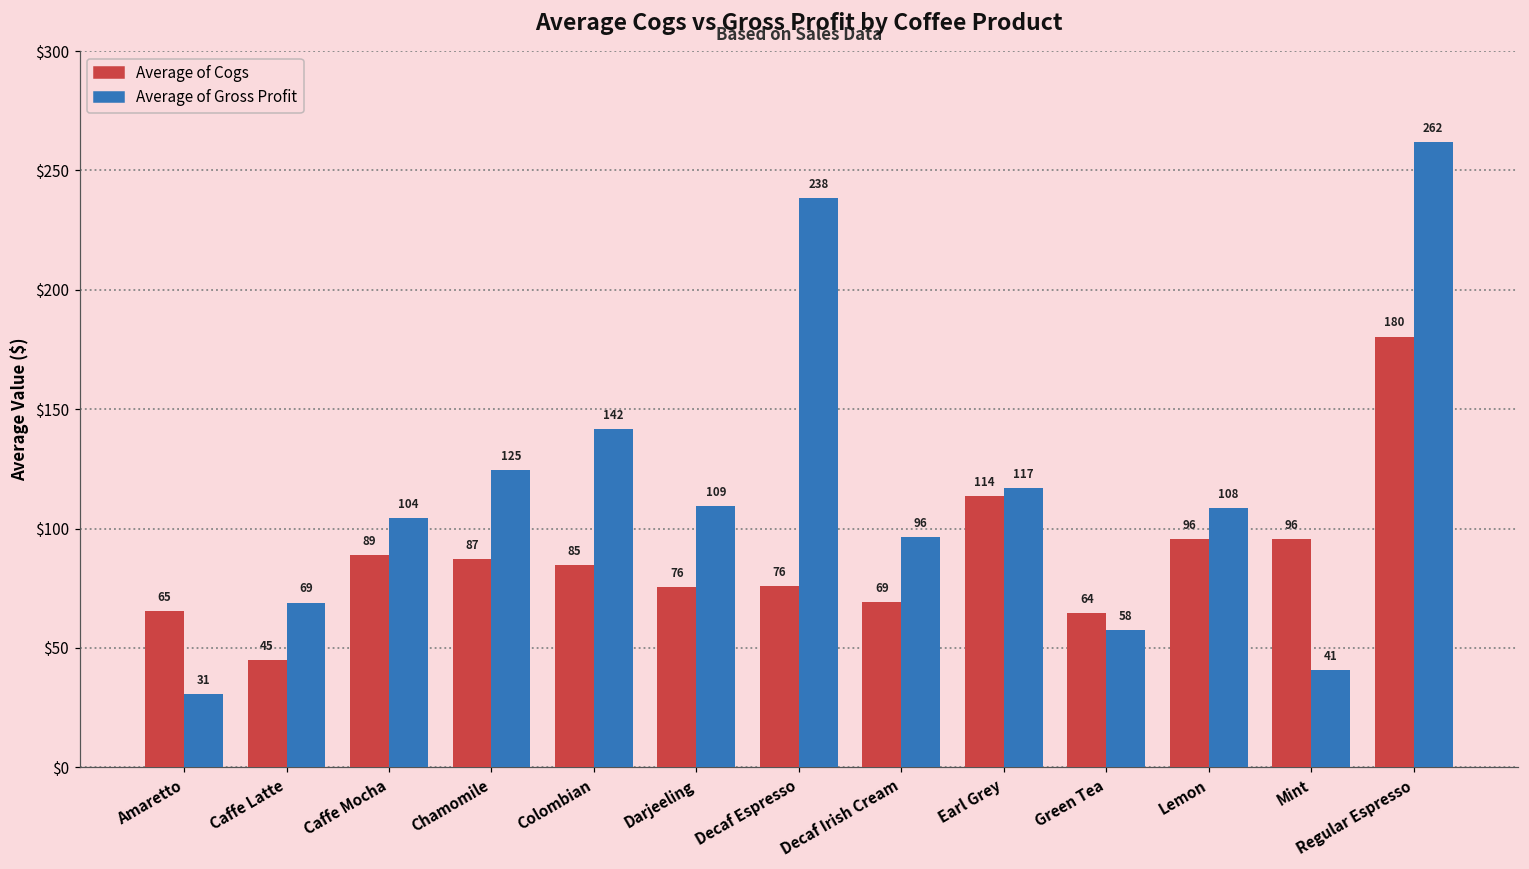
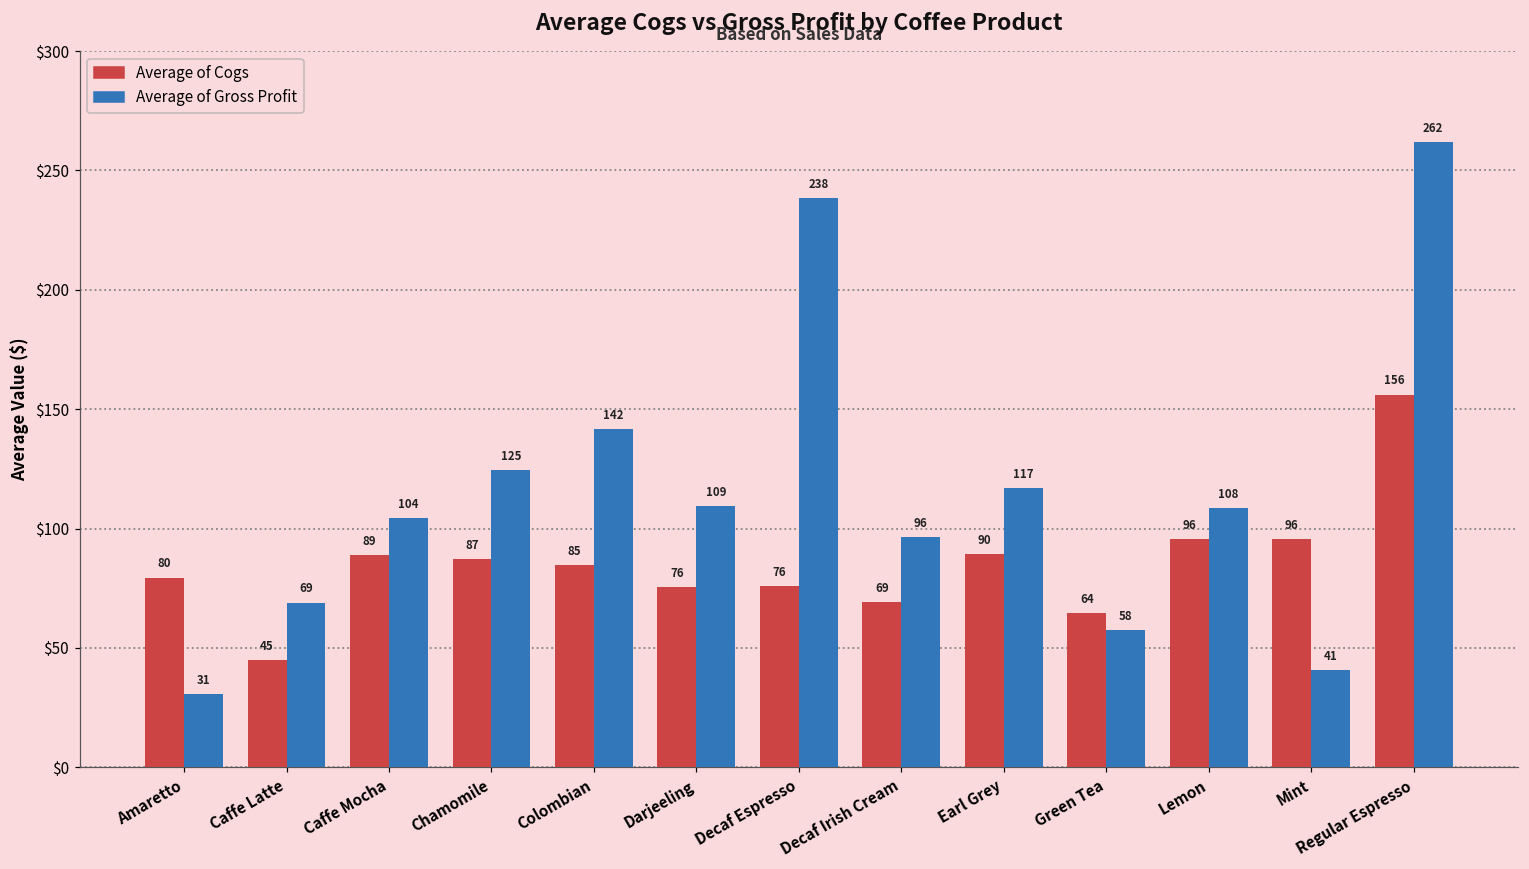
  {
    "Average of Cogs": {
-     "Amaretto": 65,
+     "Amaretto": 80,
      "Caffe Latte": 45,
      "Caffe Mocha": 89,
      "Chamomile": 87,
      "Colombian": 85,
      "Darjeeling": 76,
      "Decaf Espresso": 76,
      "Decaf Irish Cream": 69,
-     "Earl Grey": 114,
+     "Earl Grey": 90,
      "Green Tea": 64,
      "Lemon": 96,
      "Mint": 96,
-     "Regular Espresso": 180
+     "Regular Espresso": 156
    },
    "Average of Gross Profit": {
      "Amaretto": 31,
      "Caffe Latte": 69,
      "Caffe Mocha": 104,
      "Chamomile": 125,
      "Colombian": 142,
      "Darjeeling": 109,
      "Decaf Espresso": 238,
      "Decaf Irish Cream": 96,
      "Earl Grey": 117,
      "Green Tea": 58,
      "Lemon": 108,
      "Mint": 41,
      "Regular Espresso": 262
    }
  }
